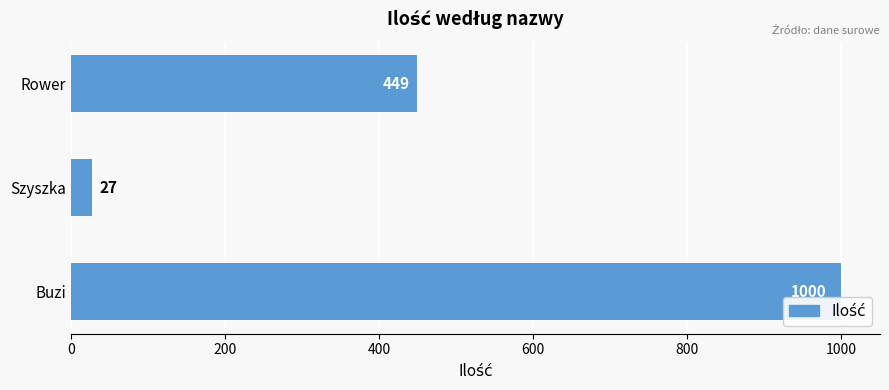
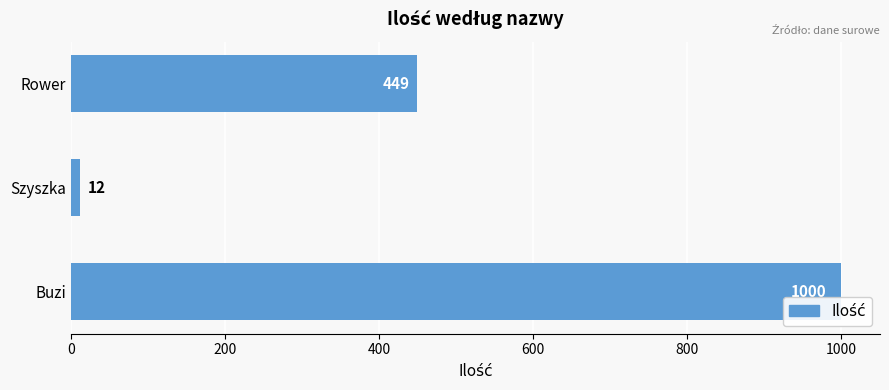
  {
    "Rower": 449,
-   "Szyszka": 27
+   "Szyszka": 12
  }
